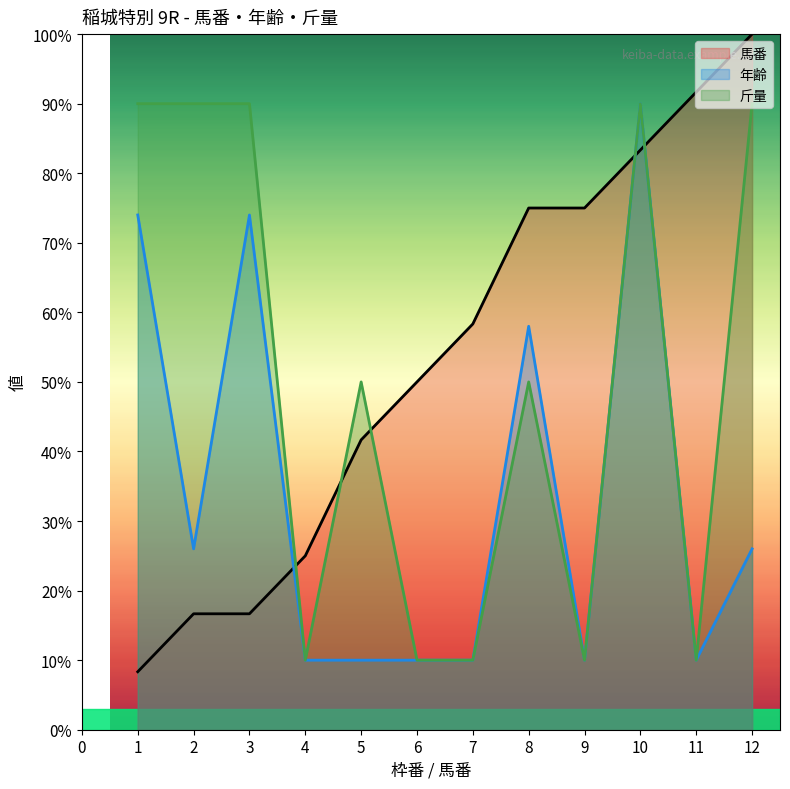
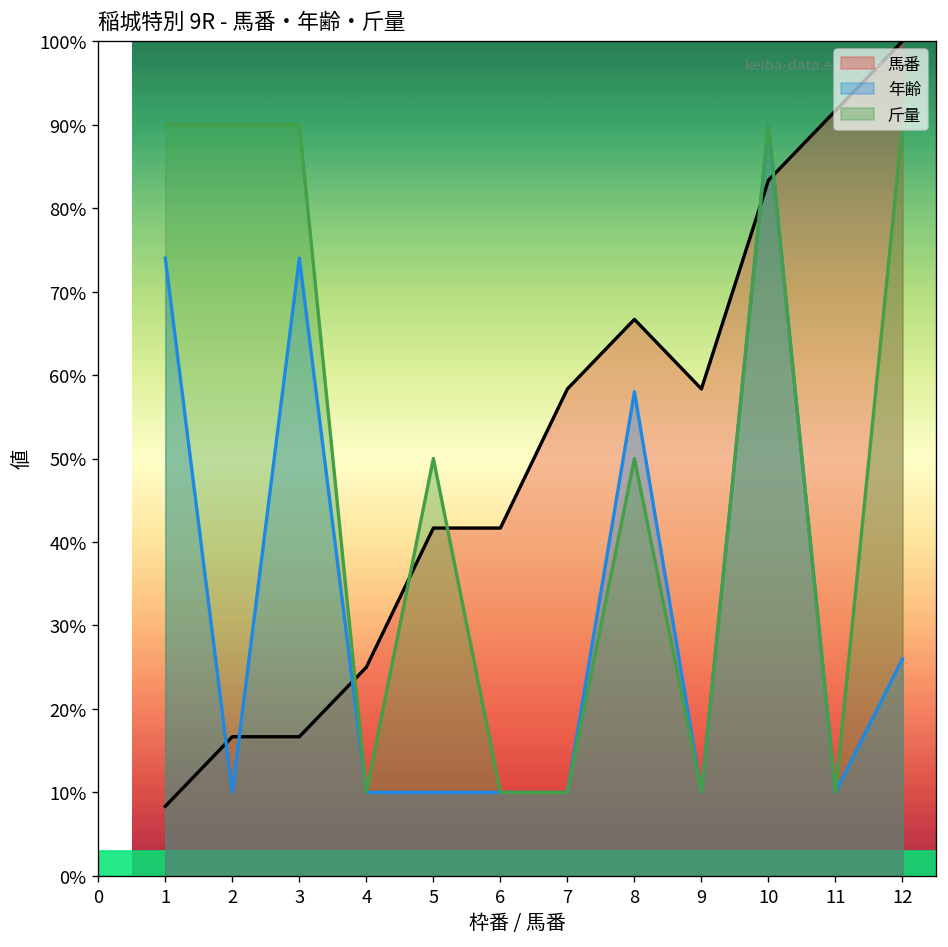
  {
    "馬番": {
      "1": "8%",
      "2": "17%",
      "3": "17%",
      "4": "25%",
      "5": "42%",
-     "6": "50%",
+     "6": "42%",
      "7": "58%",
-     "8": "75%",
-     "9": "75%",
+     "8": "67%",
+     "9": "58%",
      "10": "83%",
      "12": "100%"
    },
    "年齢": {
      "1": "74%",
-     "2": "26%",
+     "2": "10%",
      "3": "74%",
      "5": "10%",
      "8": "58%",
      "12": "26%"
    },
    "斤量": {
      "1": "90%",
      "2": "90%",
      "3": "90%",
      "5": "50%",
      "8": "50%"
    }
  }
